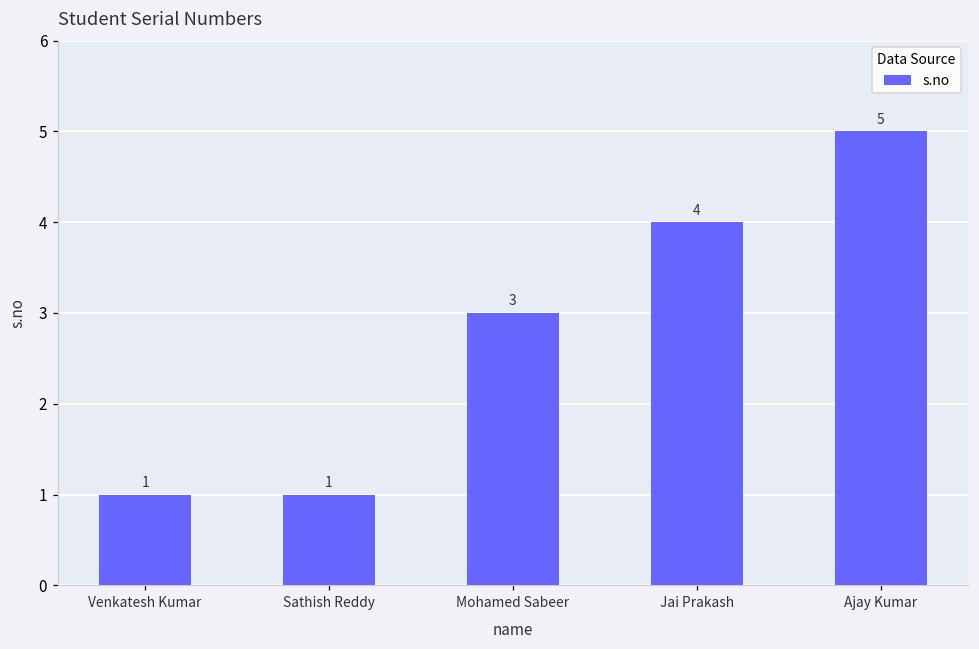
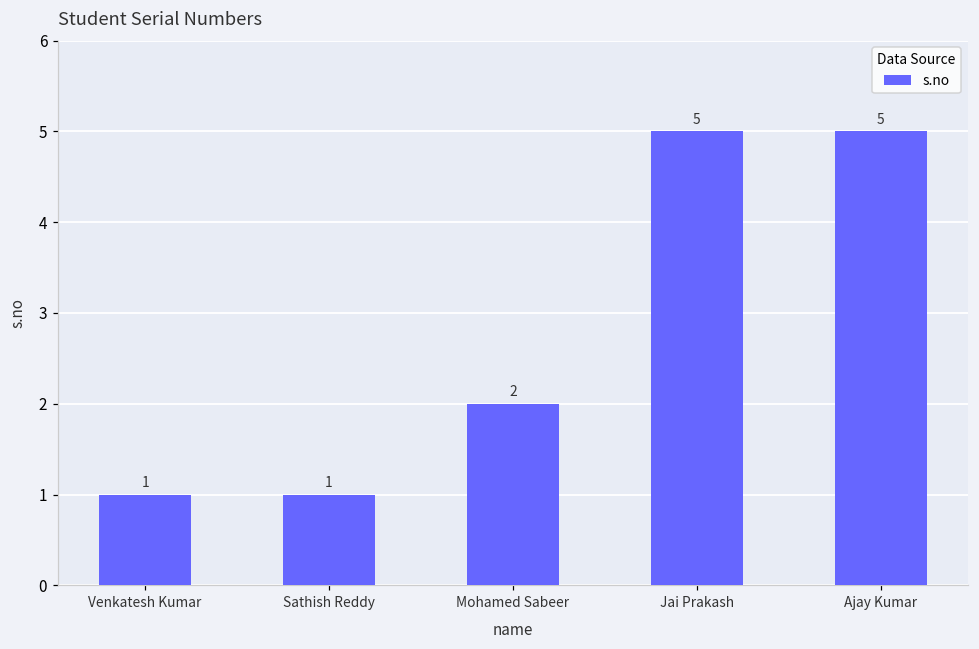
  {
    "Venkatesh Kumar": 1,
    "Sathish Reddy": 1,
-   "Mohamed Sabeer": 3,
-   "Jai Prakash": 4,
+   "Mohamed Sabeer": 2,
+   "Jai Prakash": 5,
    "Ajay Kumar": 5
  }
